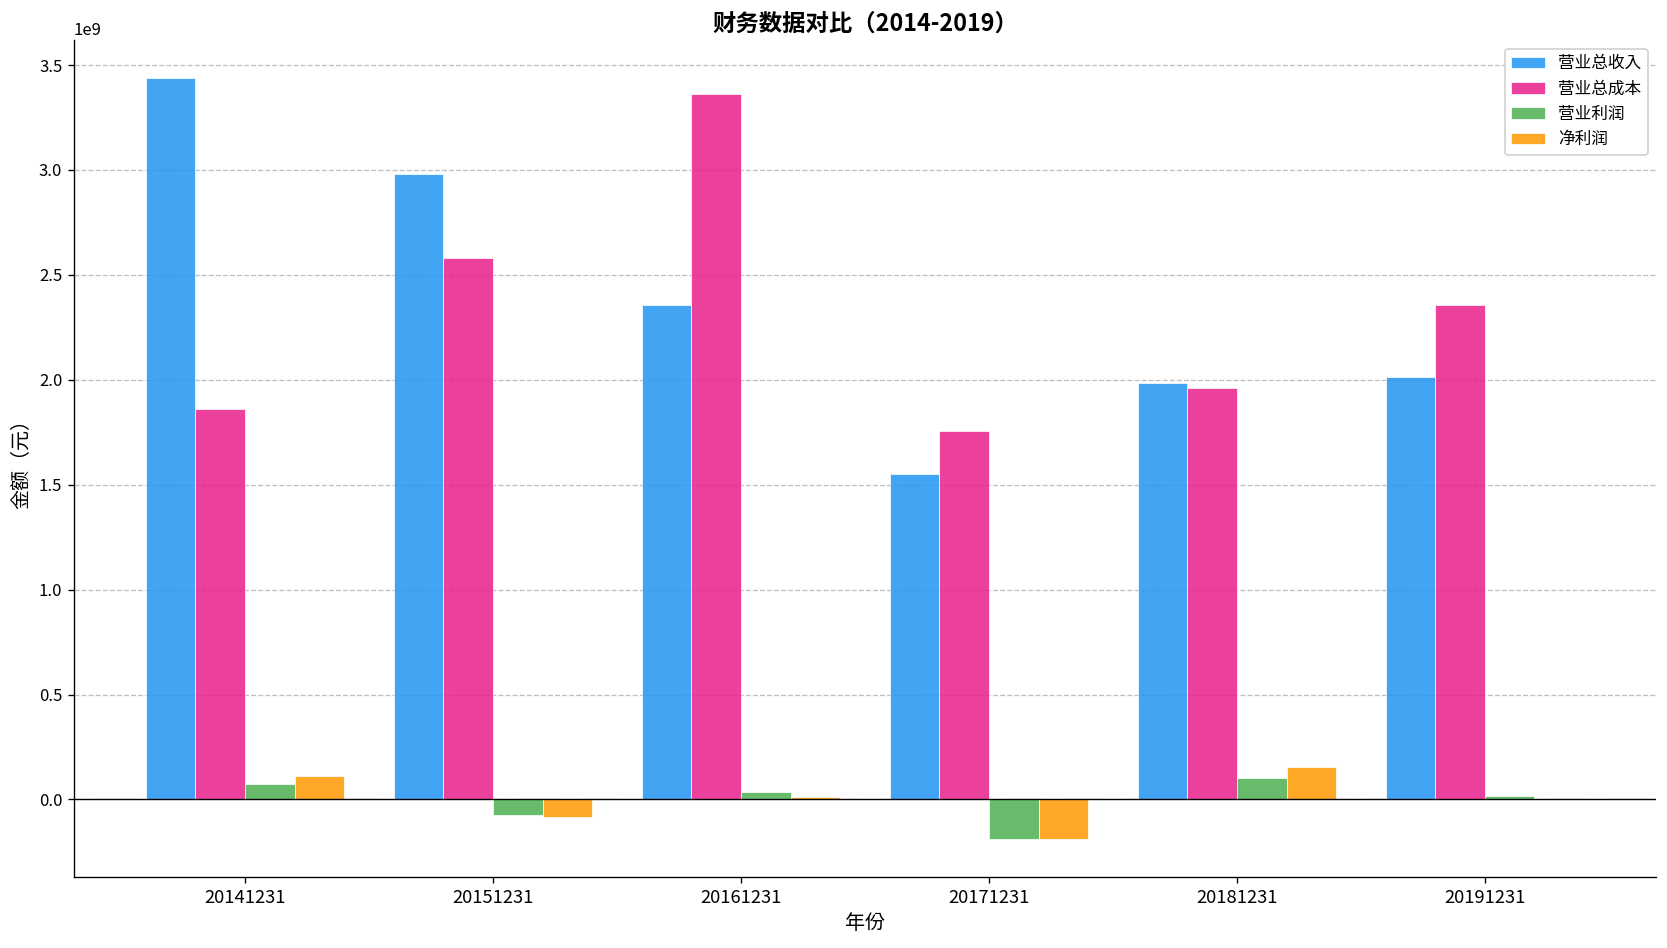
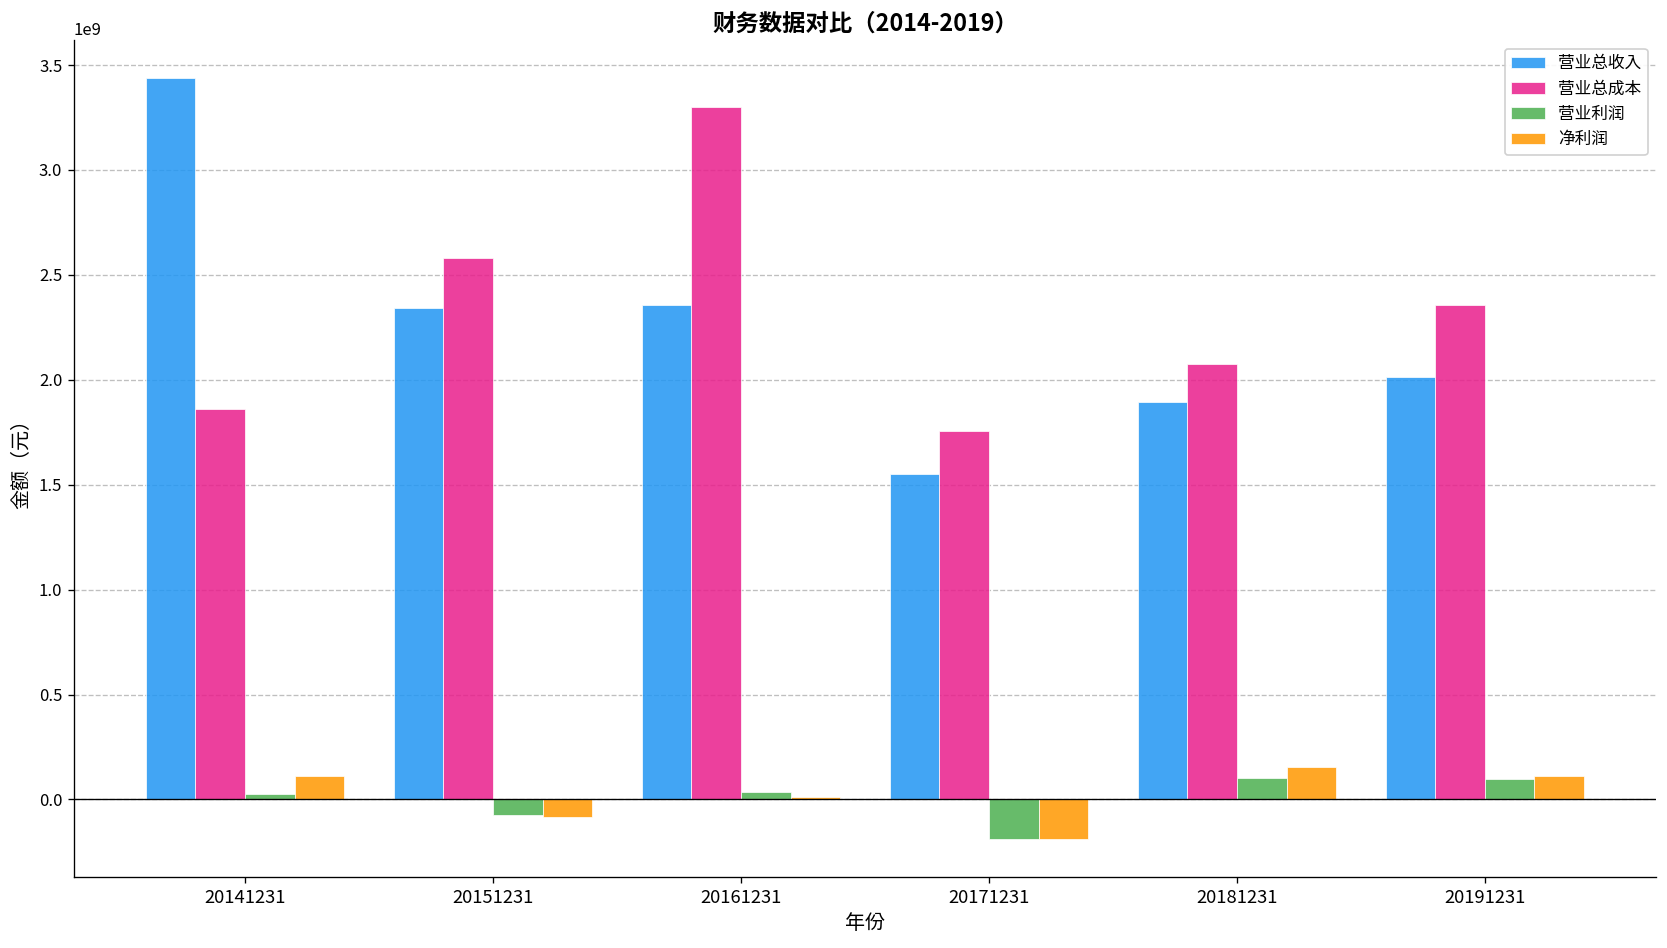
  {
    "营业总收入": {
      "20141231": 3440000000,
-     "20151231": 2980000000,
+     "20151231": 2340000000,
      "20161231": 2360000000,
      "20171231": 1550000000,
-     "20181231": 1980000000,
+     "20181231": 1890000000,
      "20191231": 2010000000
    },
    "营业总成本": {
      "20141231": 1860000000,
      "20151231": 2580000000,
-     "20161231": 3360000000,
+     "20161231": 3300000000,
      "20171231": 1760000000,
-     "20181231": 1960000000,
+     "20181231": 2080000000,
      "20191231": 2360000000
    },
    "营业利润": {
-     "20141231": 70000000,
+     "20141231": 20000000,
      "20151231": -70000000,
      "20161231": 40000000,
      "20171231": -190000000,
      "20181231": 100000000,
-     "20191231": 10000000
+     "20191231": 100000000
    },
    "净利润": {
      "20141231": 110000000,
      "20151231": -80000000,
      "20171231": -190000000,
      "20181231": 150000000,
-     "20191231": 0
+     "20191231": 110000000
    }
  }
